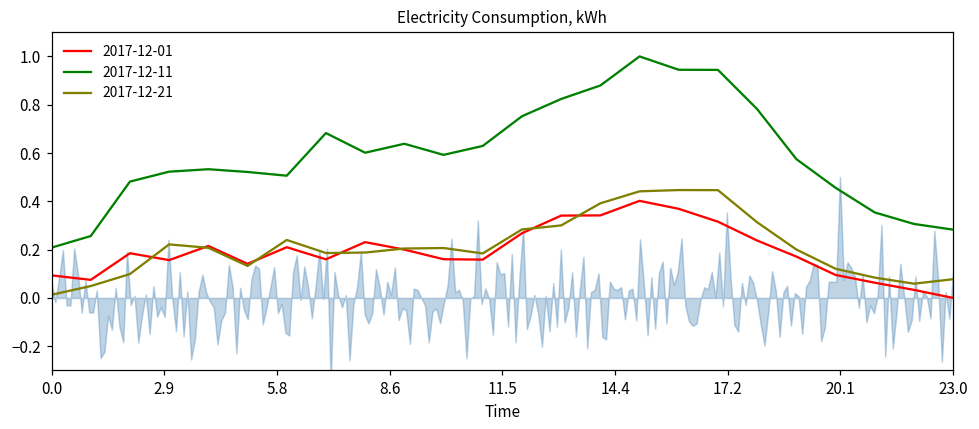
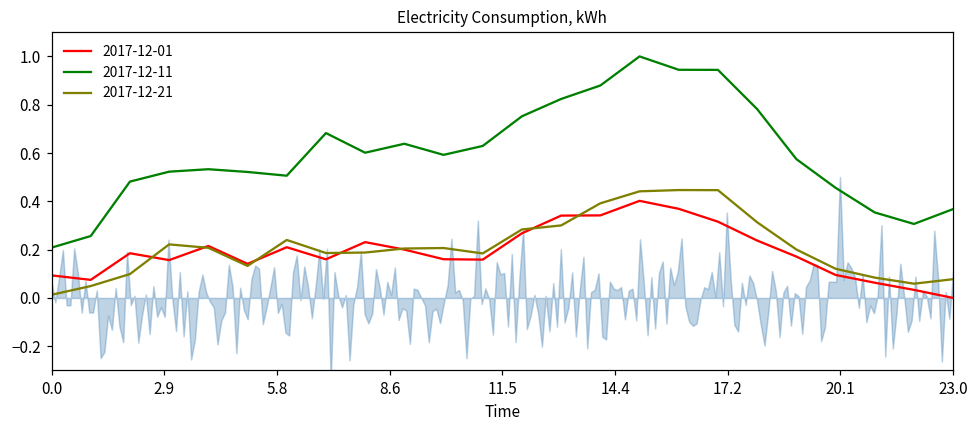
  {
    "2017-12-01": {
      "0.0": 0.09,
      "23.0": 0.00
    },
    "2017-12-11": {
      "0.0": 0.21,
-     "23.0": 0.28
+     "23.0": 0.37
    },
    "2017-12-21": {
      "0.0": 0.01,
      "23.0": 0.08
    }
  }
